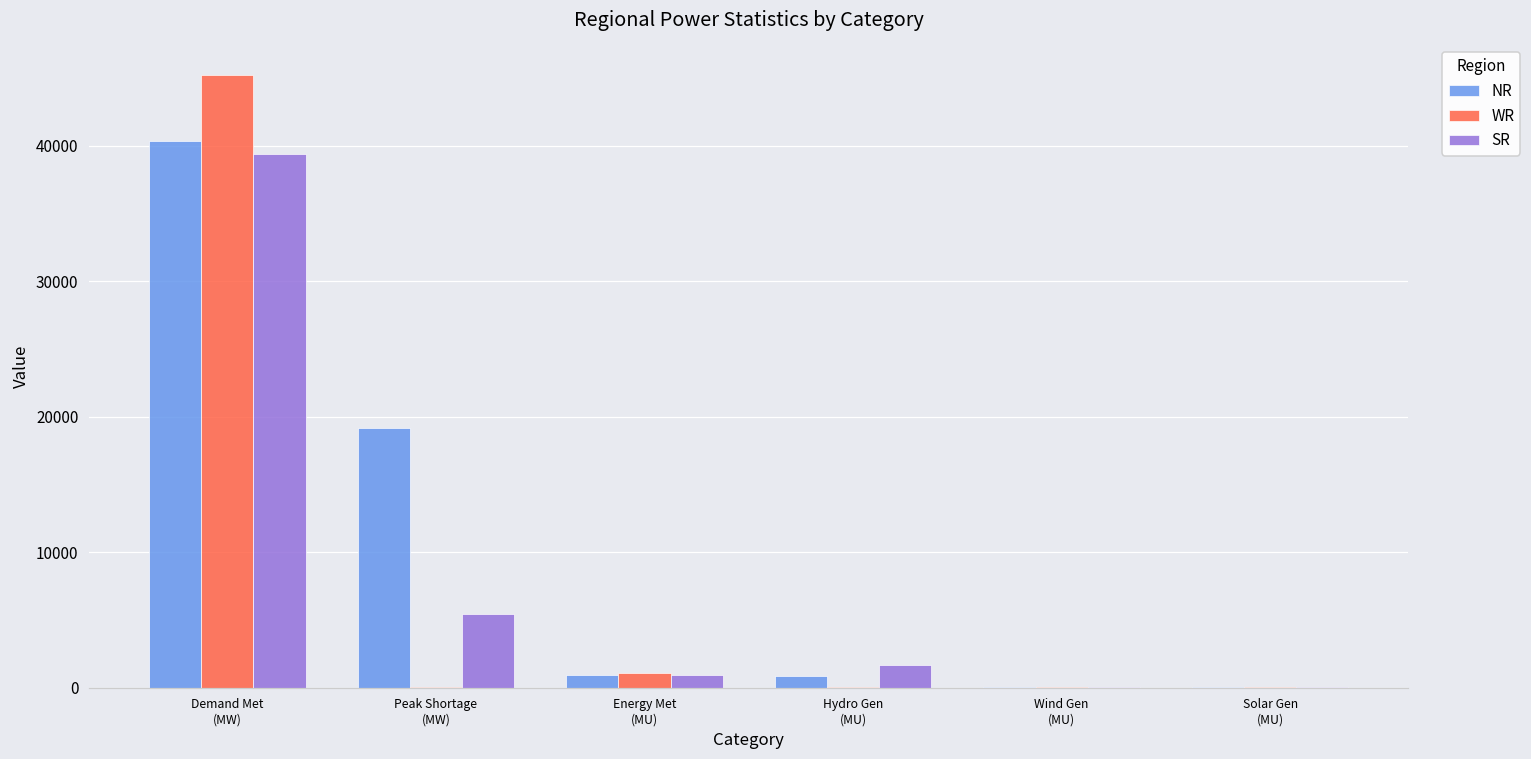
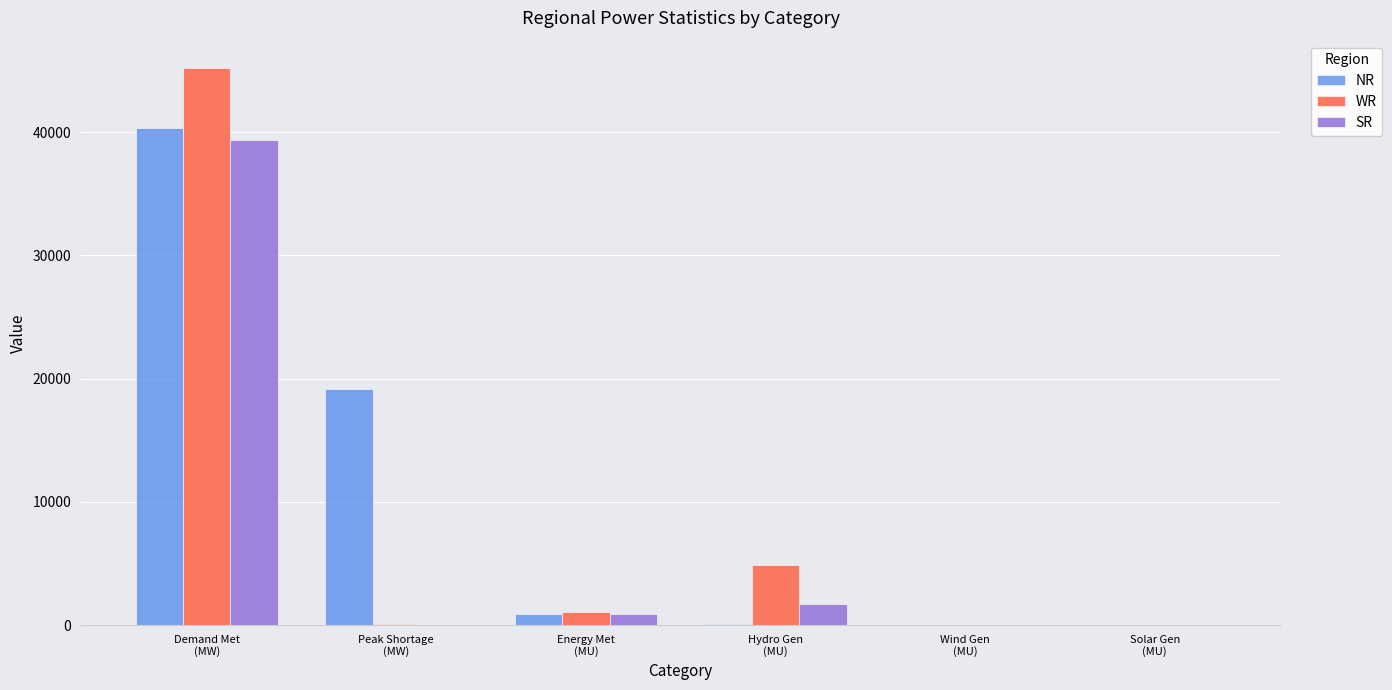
  {
    "NR": {
      "Demand Met (MW)": 40400,
      "Peak Shortage (MW)": 19100,
      "Energy Met (MU)": 900,
-     "Hydro Gen (MU)": 800
+     "Hydro Gen (MU)": 100
    },
    "WR": {
      "Demand Met (MW)": 45200,
      "Energy Met (MU)": 1100,
-     "Hydro Gen (MU)": 0
+     "Hydro Gen (MU)": 4900
    },
    "SR": {
      "Demand Met (MW)": 39400,
-     "Peak Shortage (MW)": 5400,
+     "Peak Shortage (MW)": 0,
      "Energy Met (MU)": 900,
      "Hydro Gen (MU)": 1700
    }
  }
